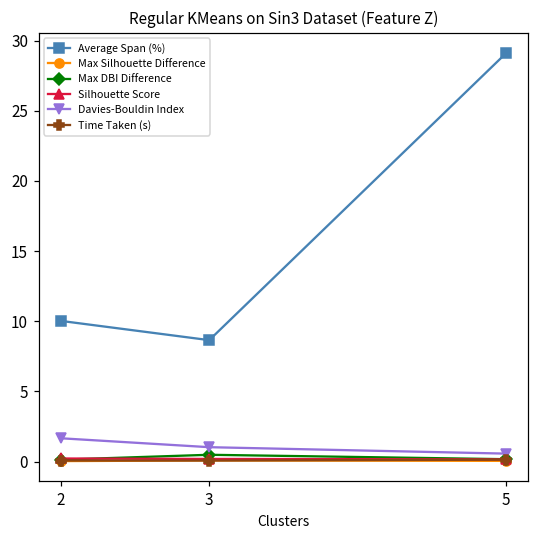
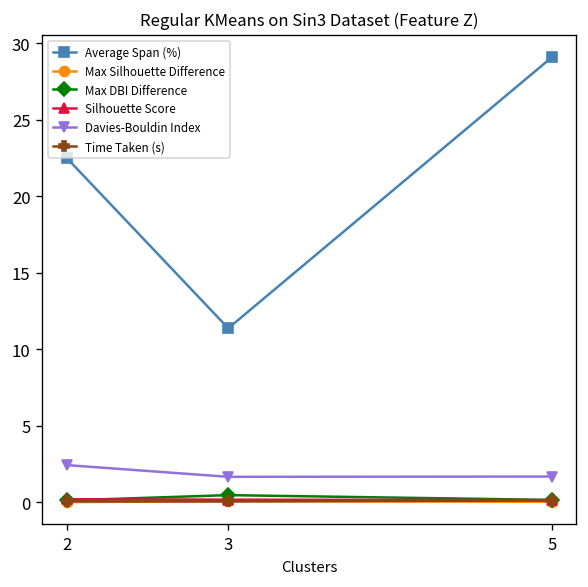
  {
    "Average Span (%)": {
-     "2": 10.0,
-     "3": 8.7,
+     "2": 22.5,
+     "3": 11.4,
      "5": 29.1
    },
    "Max DBI Difference": {
      "3": 0.5
    },
    "Davies-Bouldin Index": {
-     "2": 1.7,
-     "3": 1.0,
-     "5": 0.6
+     "2": 2.4,
+     "3": 1.7,
+     "5": 1.7
    }
  }
